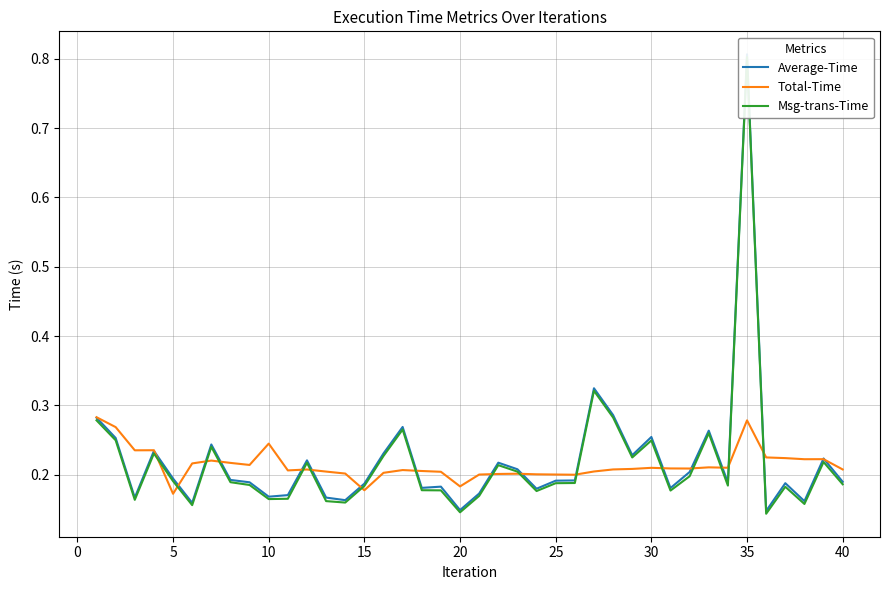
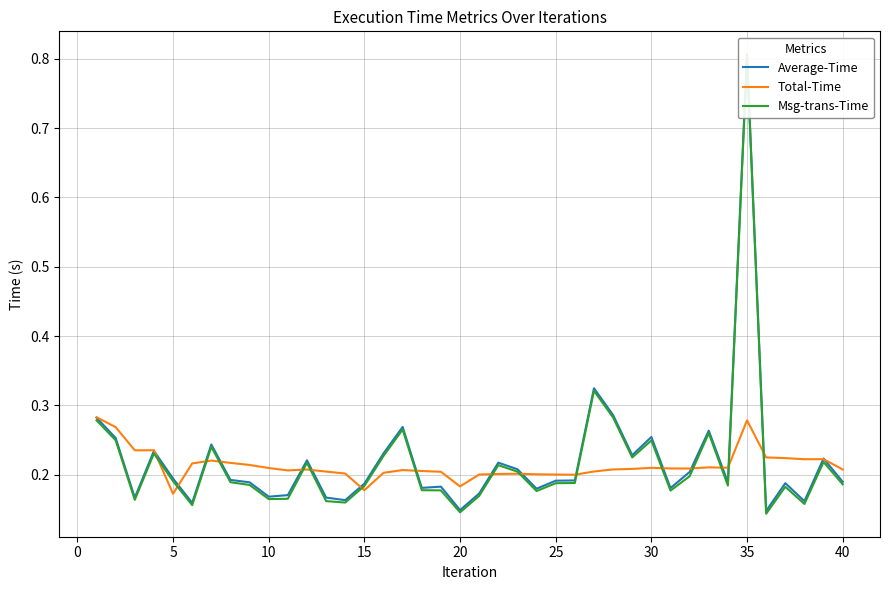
  {
    "Average-Time": {
      "5": 0.19,
      "30": 0.25
    },
    "Total-Time": {
      "5": 0.17,
-     "10": 0.24,
+     "10": 0.21,
      "15": 0.18,
      "20": 0.18,
      "25": 0.20,
      "30": 0.21,
      "35": 0.28,
      "40": 0.21
    },
    "Msg-trans-Time": {
      "5": 0.19,
      "30": 0.25
    }
  }
